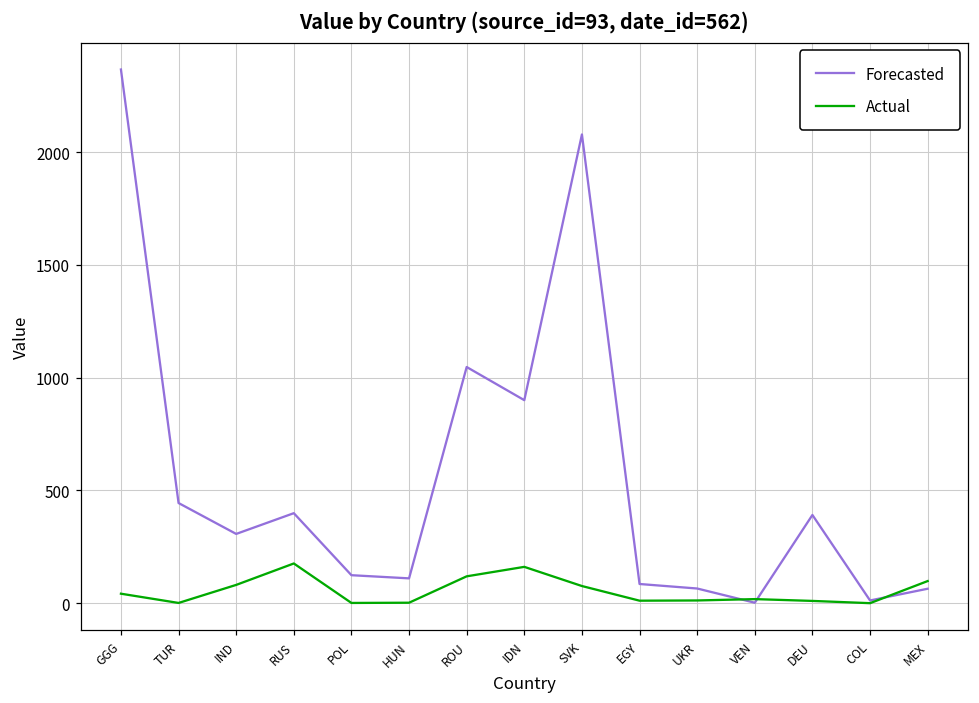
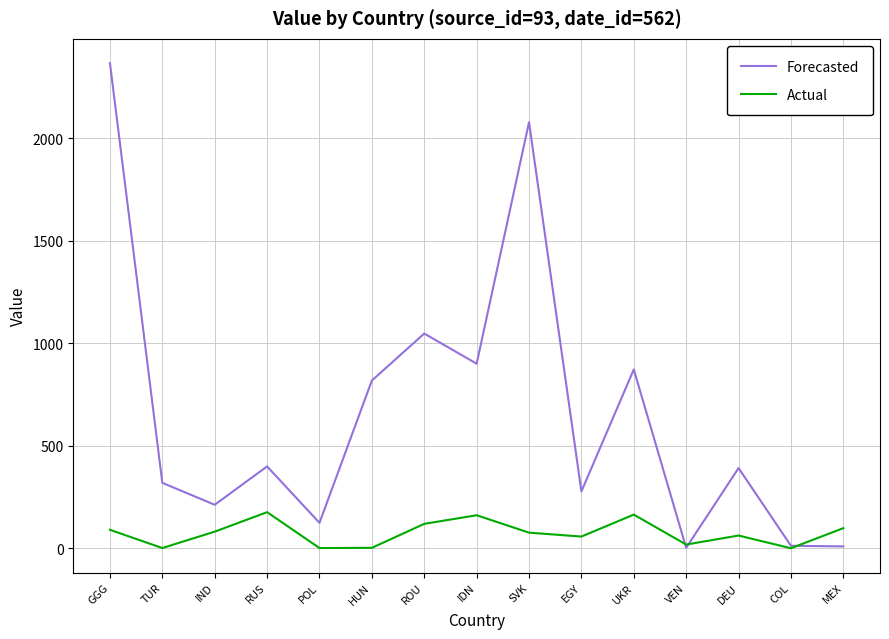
  {
    "Forecasted": {
      "GGG": 2370,
-     "TUR": 440,
-     "IND": 310,
+     "TUR": 320,
+     "IND": 210,
      "RUS": 400,
      "POL": 120,
-     "HUN": 110,
+     "HUN": 820,
      "ROU": 1050,
      "IDN": 900,
      "SVK": 2080,
-     "EGY": 90,
-     "UKR": 70,
+     "EGY": 280,
+     "UKR": 870,
      "VEN": 0,
      "DEU": 390,
-     "MEX": 60
+     "MEX": 10
    },
    "Actual": {
-     "GGG": 40,
+     "GGG": 90,
      "TUR": 0,
      "IND": 80,
      "RUS": 180,
      "POL": 0,
      "HUN": 0,
      "ROU": 120,
      "IDN": 160,
      "SVK": 80,
-     "EGY": 10,
-     "UKR": 10,
+     "EGY": 60,
+     "UKR": 160,
      "VEN": 20,
-     "DEU": 10,
+     "DEU": 60,
      "MEX": 100
    }
  }
